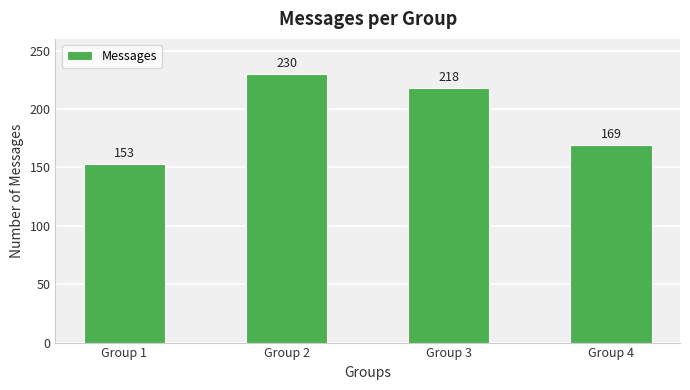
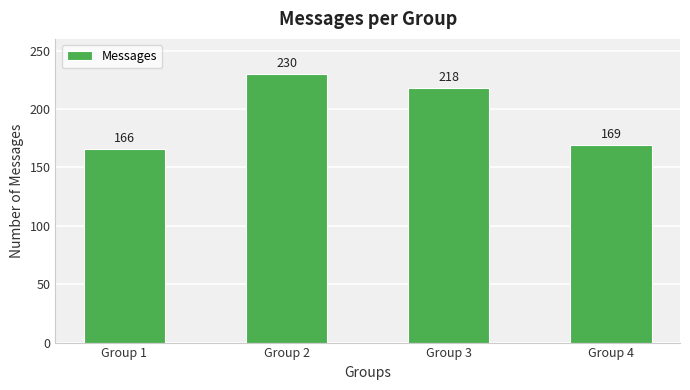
  {
-   "Group 1": 153,
+   "Group 1": 166,
    "Group 2": 230,
    "Group 3": 218,
    "Group 4": 169
  }
